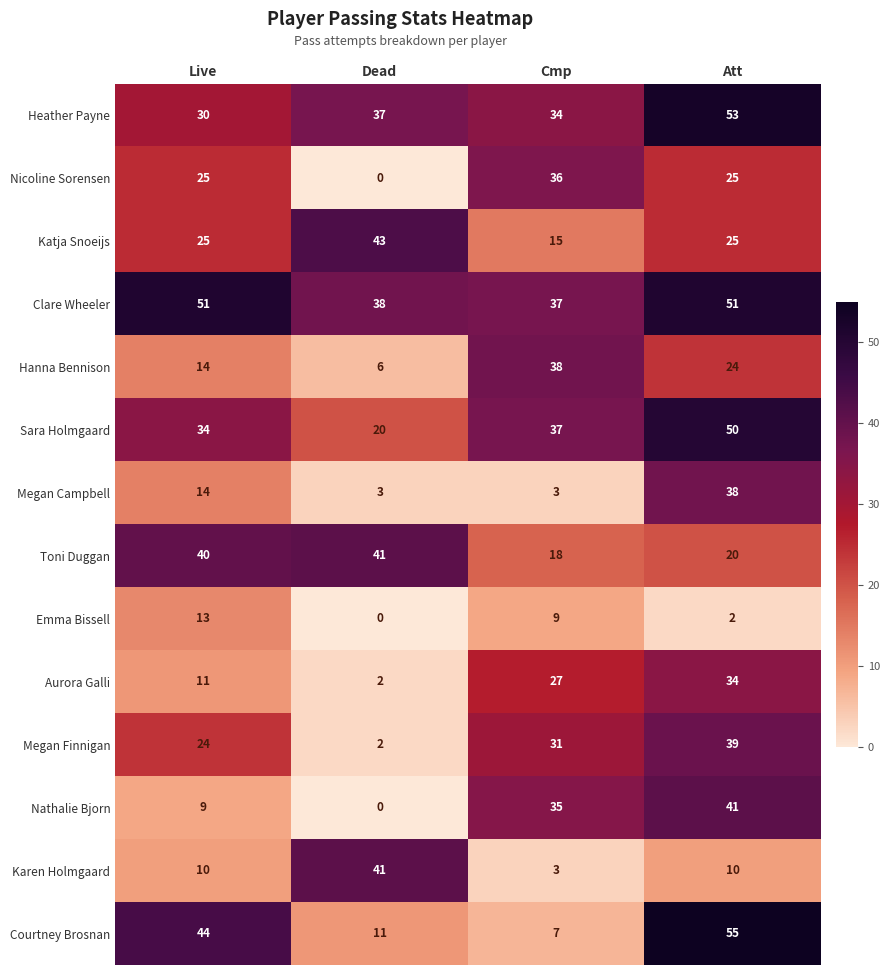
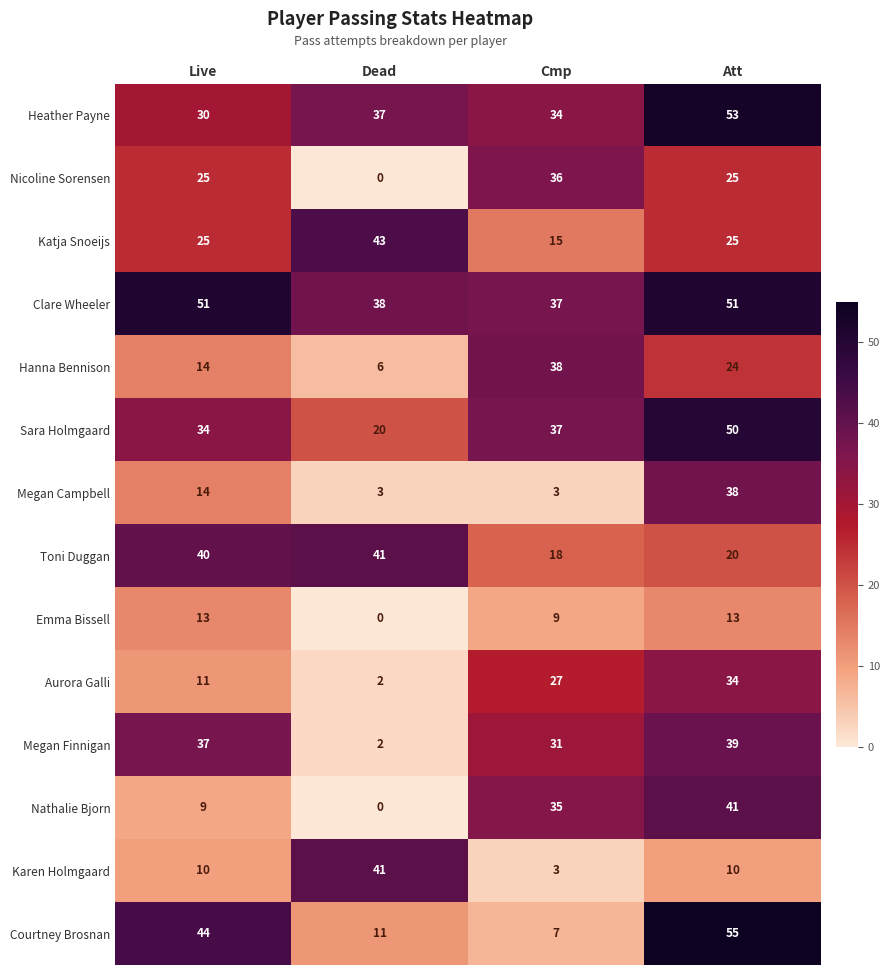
  {
    "Heather Payne": {
      "Live": 30,
      "Dead": 37,
      "Cmp": 34,
      "Att": 53
    },
    "Nicoline Sorensen": {
      "Live": 25,
      "Dead": 0,
      "Cmp": 36,
      "Att": 25
    },
    "Katja Snoeijs": {
      "Live": 25,
      "Dead": 43,
      "Cmp": 15,
      "Att": 25
    },
    "Clare Wheeler": {
      "Live": 51,
      "Dead": 38,
      "Cmp": 37,
      "Att": 51
    },
    "Hanna Bennison": {
      "Live": 14,
      "Dead": 6,
      "Cmp": 38,
      "Att": 24
    },
    "Sara Holmgaard": {
      "Live": 34,
      "Dead": 20,
      "Cmp": 37,
      "Att": 50
    },
    "Megan Campbell": {
      "Live": 14,
      "Dead": 3,
      "Cmp": 3,
      "Att": 38
    },
    "Toni Duggan": {
      "Live": 40,
      "Dead": 41,
      "Cmp": 18,
      "Att": 20
    },
    "Emma Bissell": {
      "Live": 13,
      "Dead": 0,
      "Cmp": 9,
-     "Att": 2
+     "Att": 13
    },
    "Aurora Galli": {
      "Live": 11,
      "Dead": 2,
      "Cmp": 27,
      "Att": 34
    },
    "Megan Finnigan": {
-     "Live": 24,
+     "Live": 37,
      "Dead": 2,
      "Cmp": 31,
      "Att": 39
    },
    "Nathalie Bjorn": {
      "Live": 9,
      "Dead": 0,
      "Cmp": 35,
      "Att": 41
    },
    "Karen Holmgaard": {
      "Live": 10,
      "Dead": 41,
      "Cmp": 3,
      "Att": 10
    },
    "Courtney Brosnan": {
      "Live": 44,
      "Dead": 11,
      "Cmp": 7,
      "Att": 55
    }
  }
